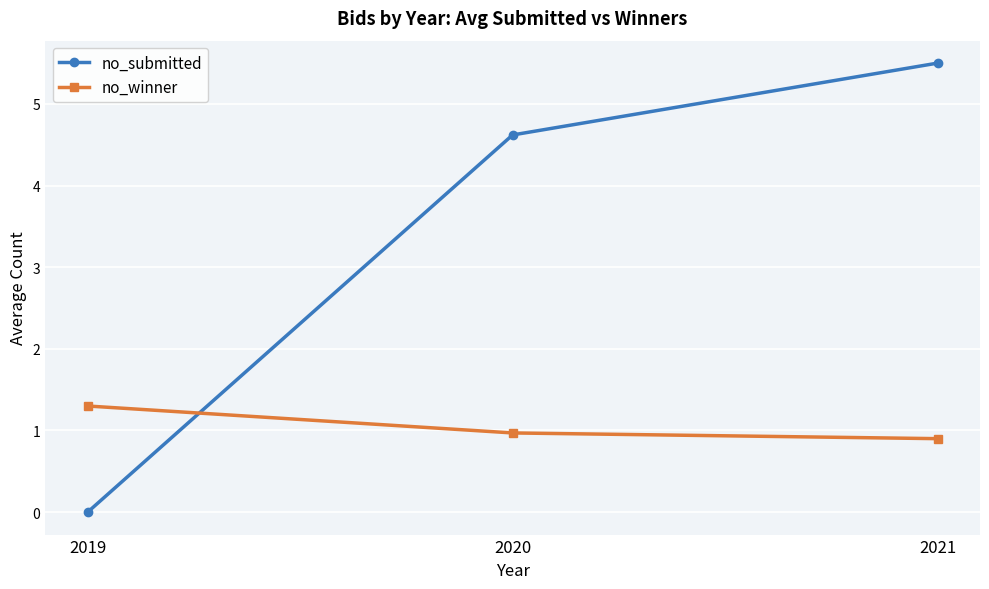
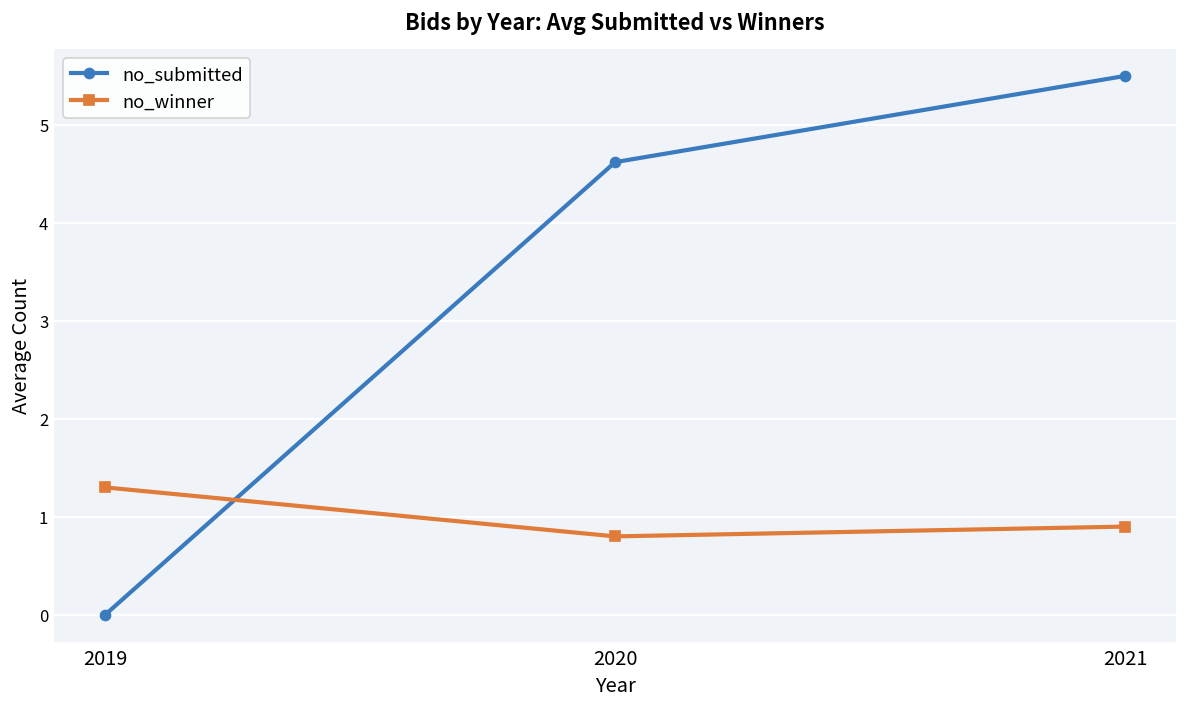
  {
    "no_submitted": {
      "2019": 0.0,
      "2020": 4.6,
      "2021": 5.5
    },
    "no_winner": {
      "2019": 1.3,
-     "2020": 1.0,
+     "2020": 0.8,
      "2021": 0.9
    }
  }
